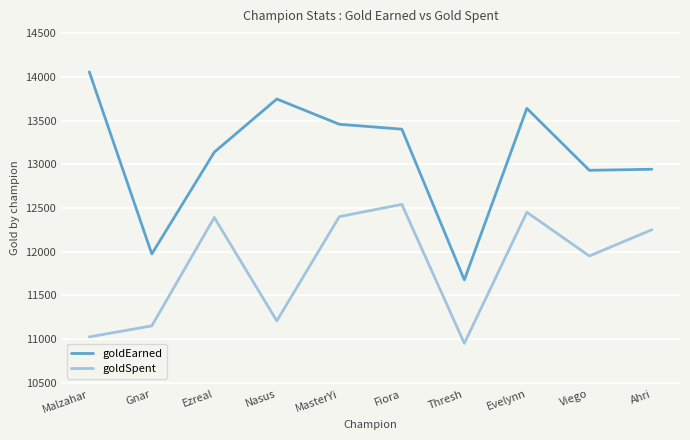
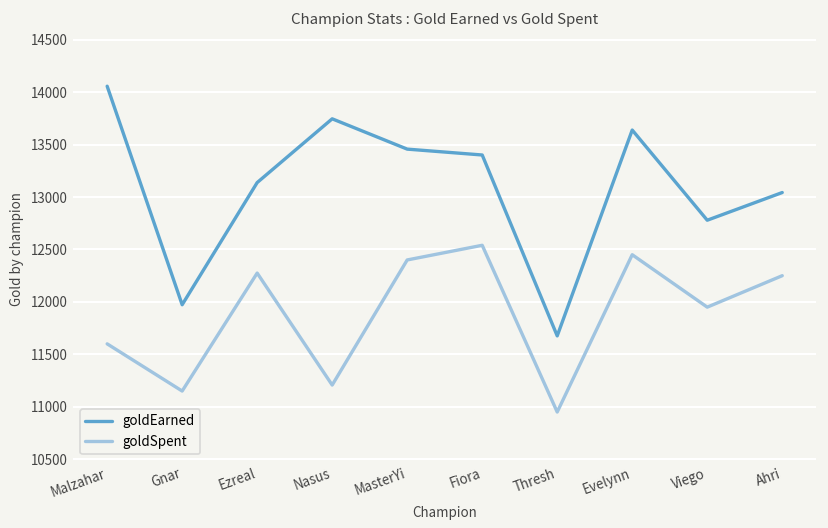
  {
    "goldEarned": {
      "Malzahar": 14100,
      "Gnar": 12000,
      "Ezreal": 13100,
      "Nasus": 13700,
      "MasterYi": 13500,
      "Fiora": 13400,
      "Thresh": 11700,
      "Evelynn": 13600,
-     "Viego": 12900,
-     "Ahri": 12900
+     "Viego": 12800,
+     "Ahri": 13000
    },
    "goldSpent": {
-     "Malzahar": 11000,
+     "Malzahar": 11600,
      "Gnar": 11200,
-     "Ezreal": 12400,
+     "Ezreal": 12300,
      "Nasus": 11200,
      "MasterYi": 12400,
      "Fiora": 12500,
      "Thresh": 11000,
      "Evelynn": 12500,
      "Viego": 12000,
      "Ahri": 12300
    }
  }
